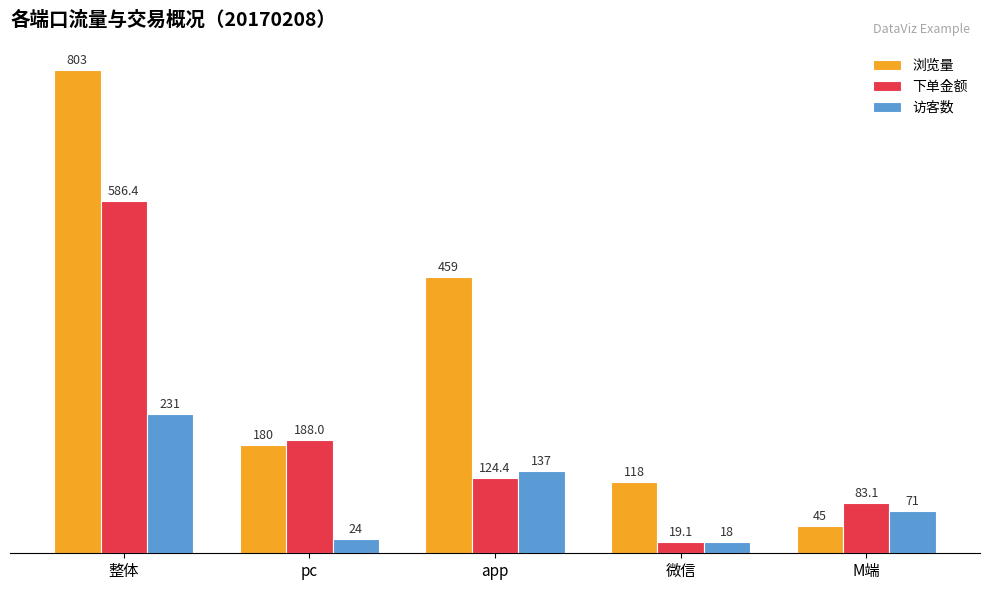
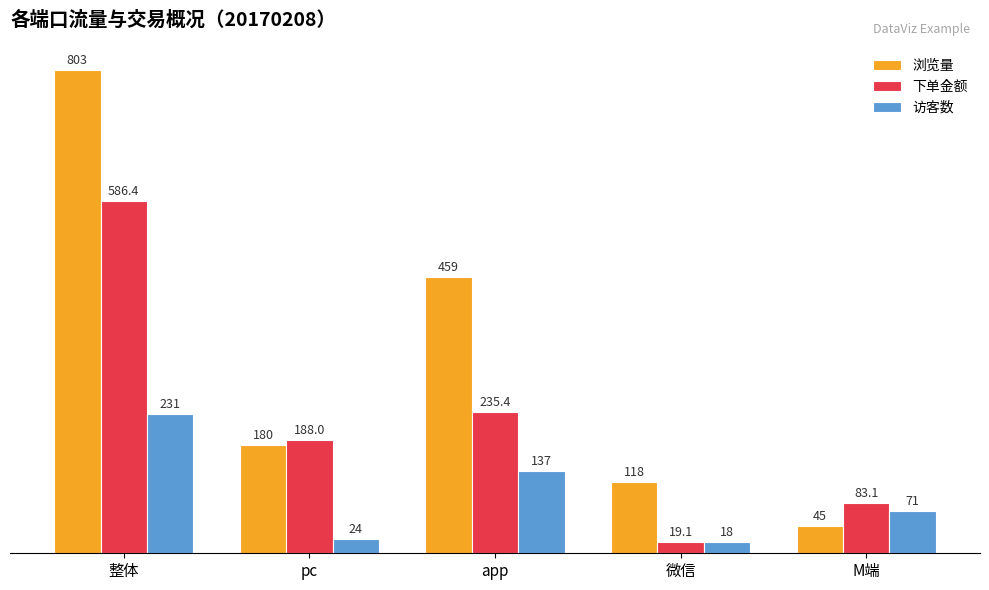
  {
    "浏览量": {
      "整体": 803,
      "pc": 180,
      "app": 459,
      "微信": 118,
      "M端": 45
    },
    "下单金额": {
      "整体": 586.4,
      "pc": 188.0,
-     "app": 124.4,
+     "app": 235.4,
      "微信": 19.1,
      "M端": 83.1
    },
    "访客数": {
      "整体": 231,
      "pc": 24,
      "app": 137,
      "微信": 18,
      "M端": 71
    }
  }
